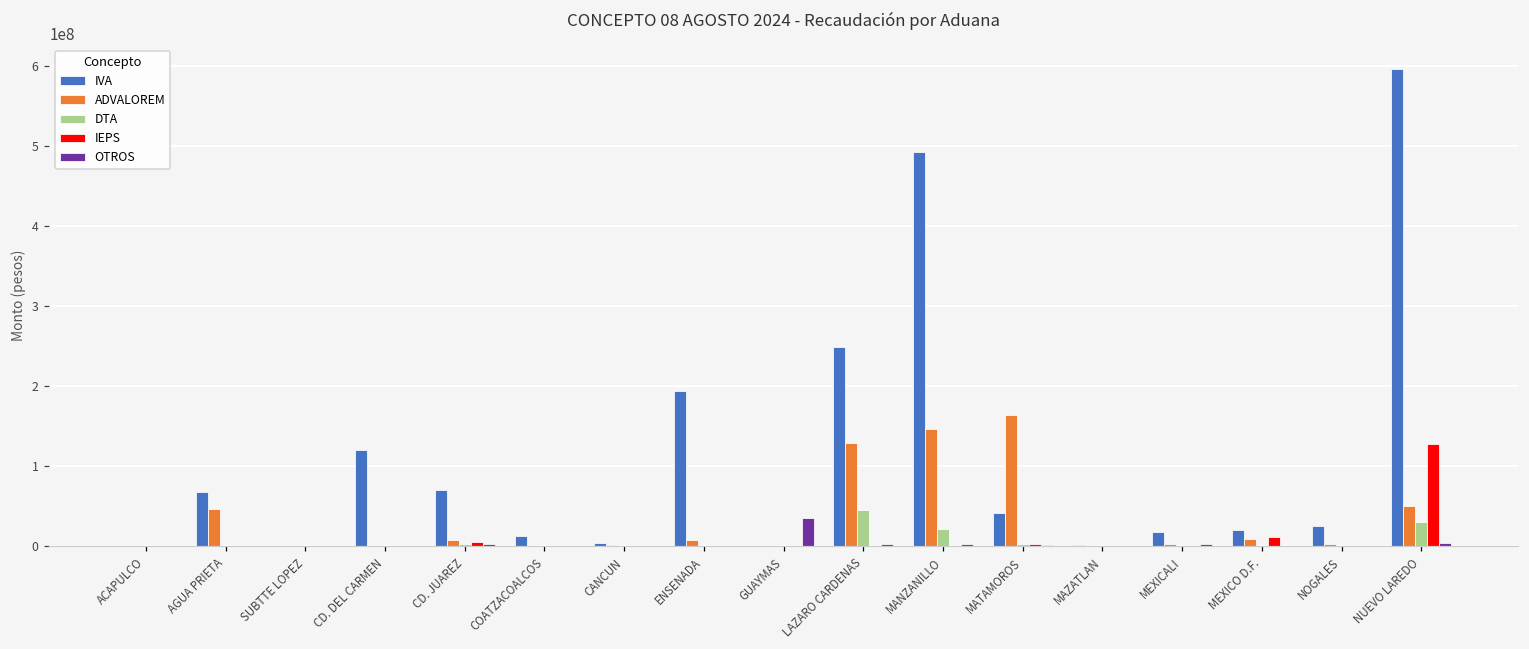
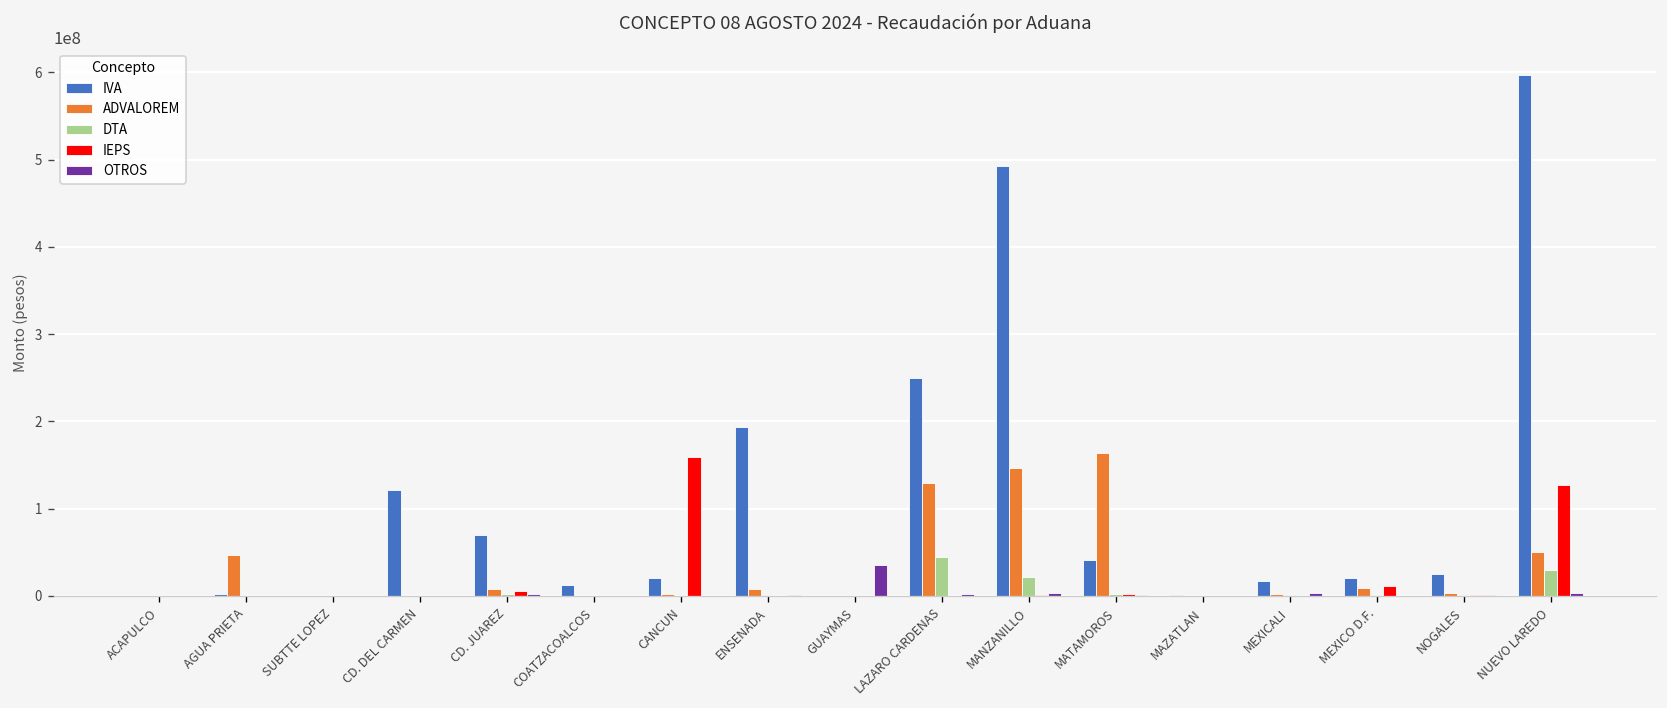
  {
    "IVA": {
      "ACAPULCO": 0,
-     "AGUA PRIETA": 70000000,
+     "AGUA PRIETA": 0,
      "CD. DEL CARMEN": 120000000,
      "CD. JUAREZ": 70000000,
      "COATZACOALCOS": 10000000,
-     "CANCUN": 0,
+     "CANCUN": 20000000,
      "ENSENADA": 190000000,
      "LAZARO CARDENAS": 250000000,
      "MANZANILLO": 490000000,
      "MATAMOROS": 40000000,
      "MEXICALI": 20000000,
      "MEXICO D.F.": 20000000,
      "NOGALES": 20000000,
      "NUEVO LAREDO": 600000000
    },
    "ADVALOREM": {
      "ACAPULCO": 0,
      "AGUA PRIETA": 50000000,
      "CD. JUAREZ": 10000000,
      "COATZACOALCOS": 0,
      "ENSENADA": 10000000,
      "LAZARO CARDENAS": 130000000,
      "MANZANILLO": 150000000,
      "MATAMOROS": 160000000,
      "MEXICO D.F.": 10000000,
      "NUEVO LAREDO": 50000000
    },
    "DTA": {
      "ACAPULCO": 0,
      "LAZARO CARDENAS": 40000000,
      "MANZANILLO": 20000000,
      "NUEVO LAREDO": 30000000
    },
    "IEPS": {
      "ACAPULCO": 0,
      "AGUA PRIETA": 0,
      "SUBTTE LOPEZ": 0,
      "CD. DEL CARMEN": 0,
      "CD. JUAREZ": 0,
      "COATZACOALCOS": 0,
-     "CANCUN": 0,
+     "CANCUN": 160000000,
      "ENSENADA": 0,
      "GUAYMAS": 0,
      "MAZATLAN": 0,
      "MEXICALI": 0,
      "MEXICO D.F.": 10000000,
      "NUEVO LAREDO": 130000000
    },
    "OTROS": {
      "GUAYMAS": 40000000,
      "NUEVO LAREDO": 0
    }
  }
